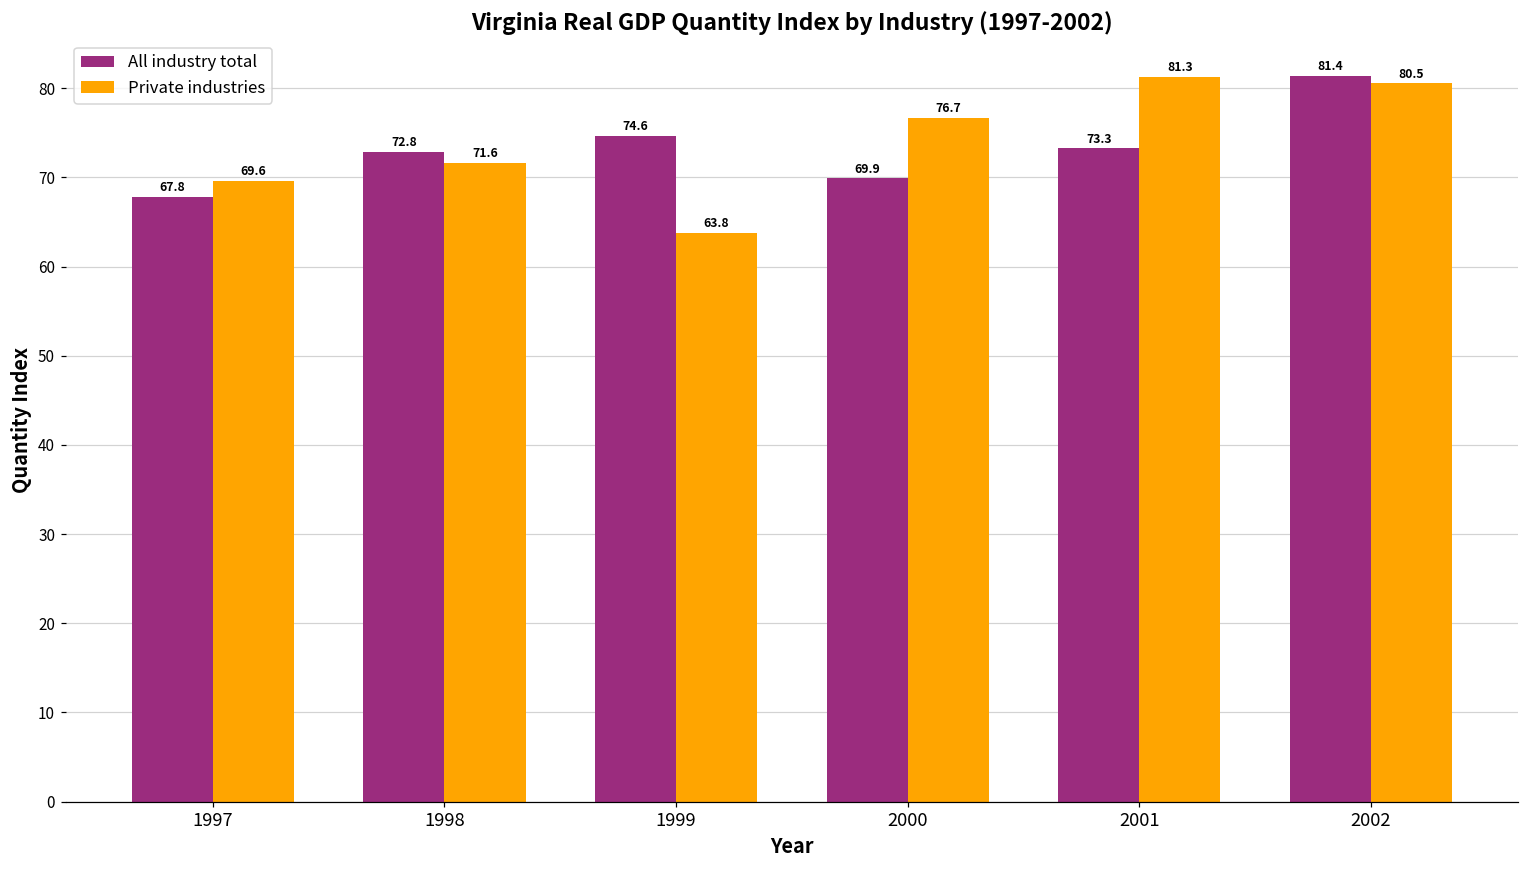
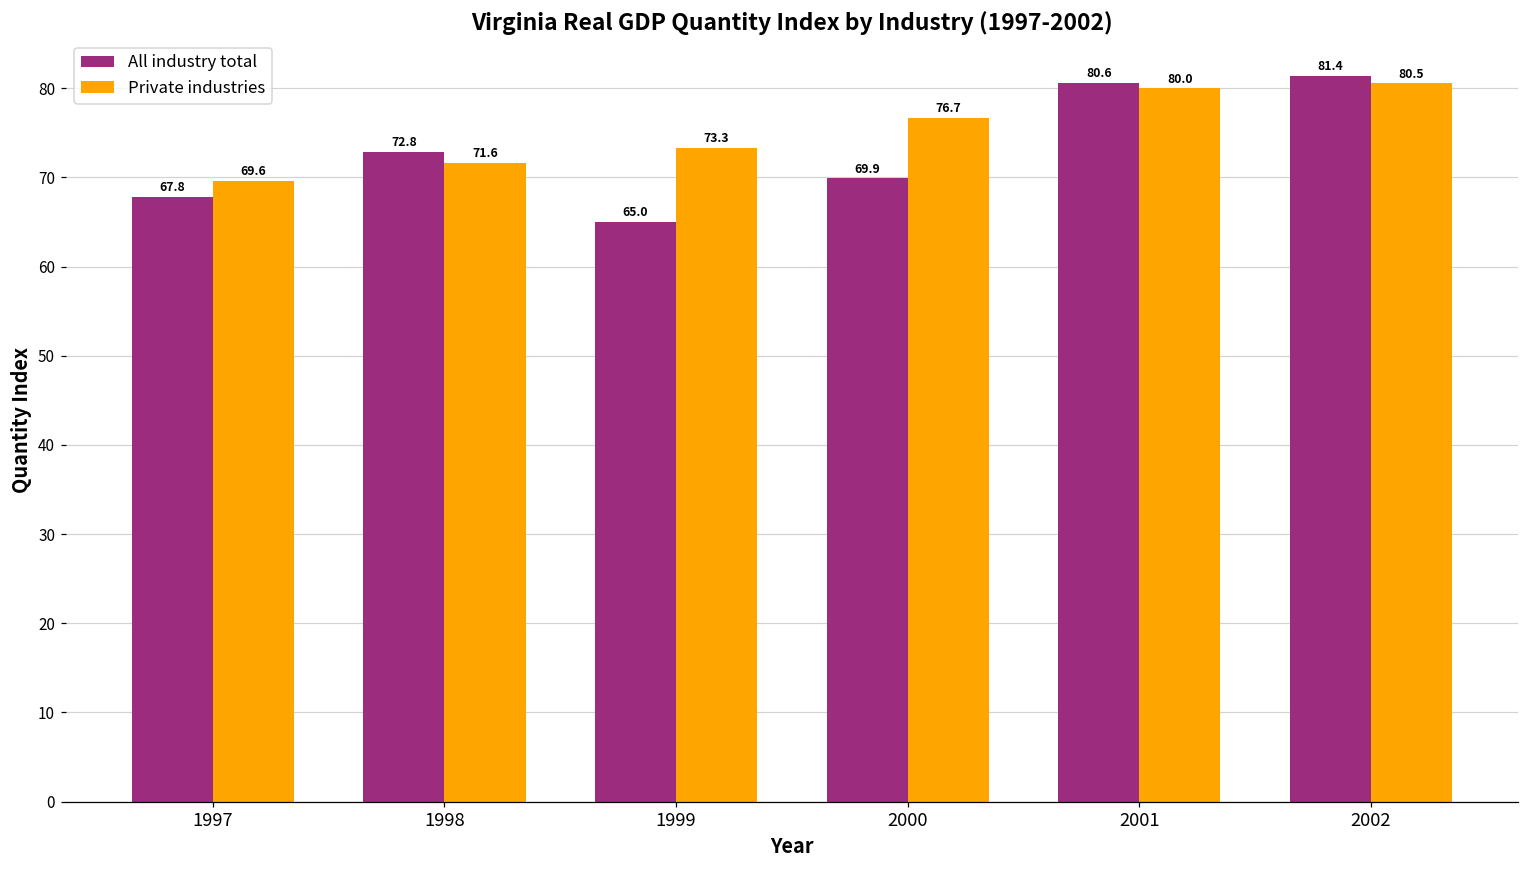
  {
    "All industry total": {
      "1997": 67.8,
      "1998": 72.8,
-     "1999": 74.6,
+     "1999": 65.0,
      "2000": 69.9,
-     "2001": 73.3,
+     "2001": 80.6,
      "2002": 81.4
    },
    "Private industries": {
      "1997": 69.6,
      "1998": 71.6,
-     "1999": 63.8,
+     "1999": 73.3,
      "2000": 76.7,
-     "2001": 81.3,
+     "2001": 80.0,
      "2002": 80.5
    }
  }
